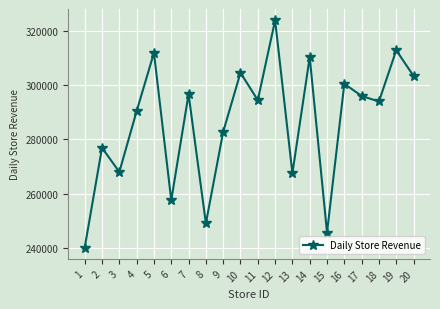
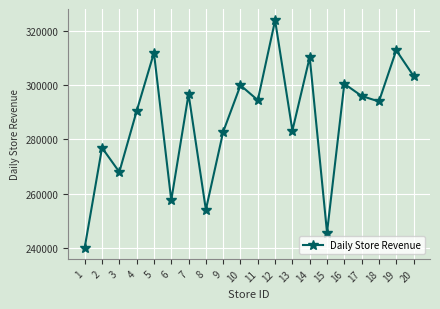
  {
    "1": 240000,
    "2": 277000,
    "3": 268000,
    "4": 290000,
    "5": 312000,
    "6": 258000,
    "7": 297000,
-   "8": 249000,
+   "8": 254000,
    "9": 283000,
-   "10": 305000,
+   "10": 300000,
    "11": 295000,
    "12": 324000,
-   "13": 268000,
+   "13": 283000,
    "14": 310000,
    "15": 246000,
    "16": 301000,
    "17": 296000,
    "18": 294000,
    "19": 313000,
    "20": 303000
  }
